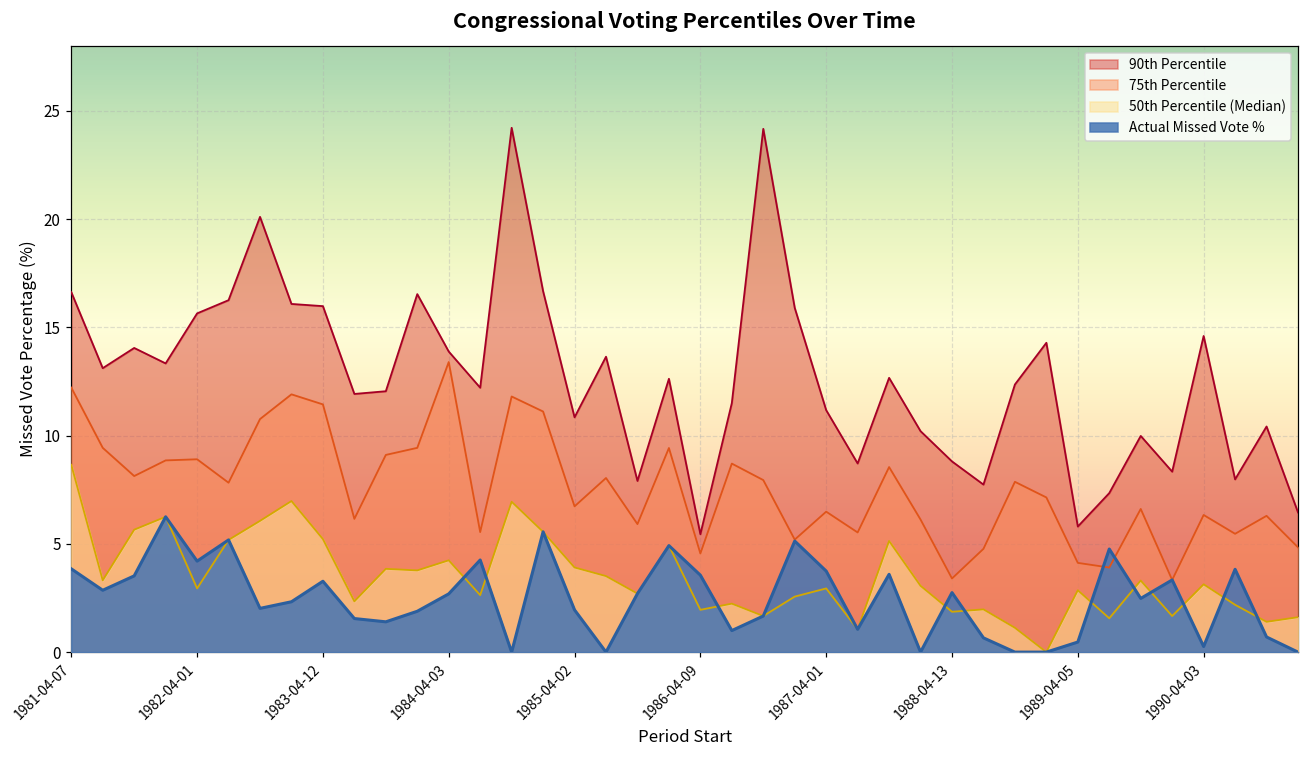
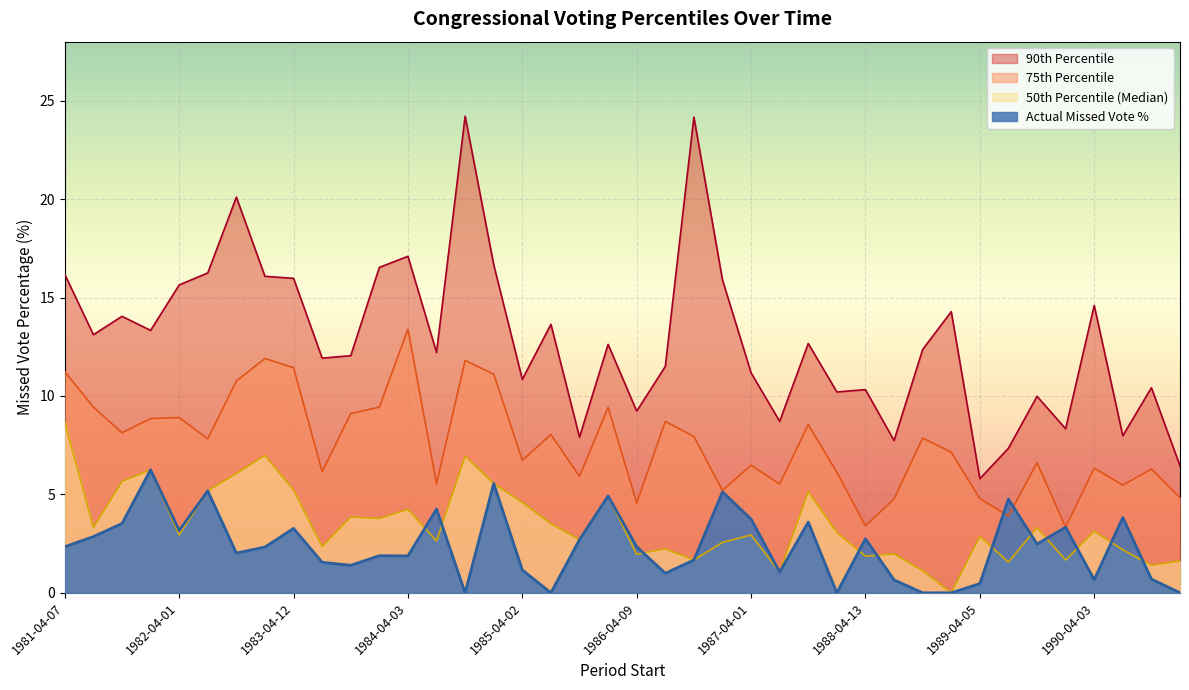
  {
    "90th Percentile": {
-     "1981-04-07": 16.6,
+     "1981-04-07": 16.2,
      "1982-04-01": 15.6,
      "1983-04-12": 16.0,
-     "1984-04-03": 13.9,
+     "1984-04-03": 17.1,
      "1985-04-02": 10.8,
-     "1986-04-09": 5.4,
+     "1986-04-09": 9.2,
      "1987-04-01": 11.2,
-     "1988-04-13": 8.8,
+     "1988-04-13": 10.3,
      "1989-04-05": 5.8,
      "1990-04-03": 14.6
    },
    "75th Percentile": {
-     "1981-04-07": 12.2,
+     "1981-04-07": 11.2,
      "1982-04-01": 8.9,
      "1983-04-12": 11.4,
      "1984-04-03": 13.4,
      "1985-04-02": 6.7,
      "1986-04-09": 4.6,
      "1987-04-01": 6.5,
      "1988-04-13": 3.4,
-     "1989-04-05": 4.1,
+     "1989-04-05": 4.8,
      "1990-04-03": 6.3
    },
    "50th Percentile (Median)": {
      "1981-04-07": 8.7,
      "1982-04-01": 2.9,
      "1983-04-12": 5.2,
      "1984-04-03": 4.2,
-     "1985-04-02": 3.9,
+     "1985-04-02": 4.6,
      "1986-04-09": 2.0,
      "1987-04-01": 2.9,
      "1988-04-13": 1.9,
      "1989-04-05": 2.9,
      "1990-04-03": 3.1
    },
    "Actual Missed Vote %": {
-     "1981-04-07": 3.8,
-     "1982-04-01": 4.2,
+     "1981-04-07": 2.3,
+     "1982-04-01": 3.2,
      "1983-04-12": 3.3,
-     "1984-04-03": 2.7,
-     "1985-04-02": 1.9,
-     "1986-04-09": 3.6,
+     "1984-04-03": 1.9,
+     "1985-04-02": 1.2,
+     "1986-04-09": 2.3,
      "1987-04-01": 3.7,
      "1988-04-13": 2.7,
      "1989-04-05": 0.5,
-     "1990-04-03": 0.3
+     "1990-04-03": 0.7
    }
  }
